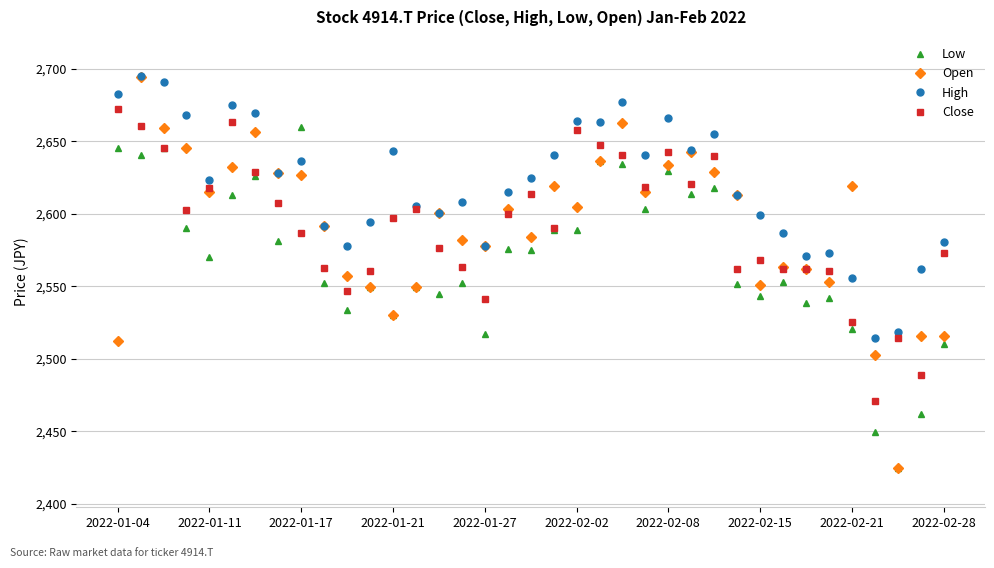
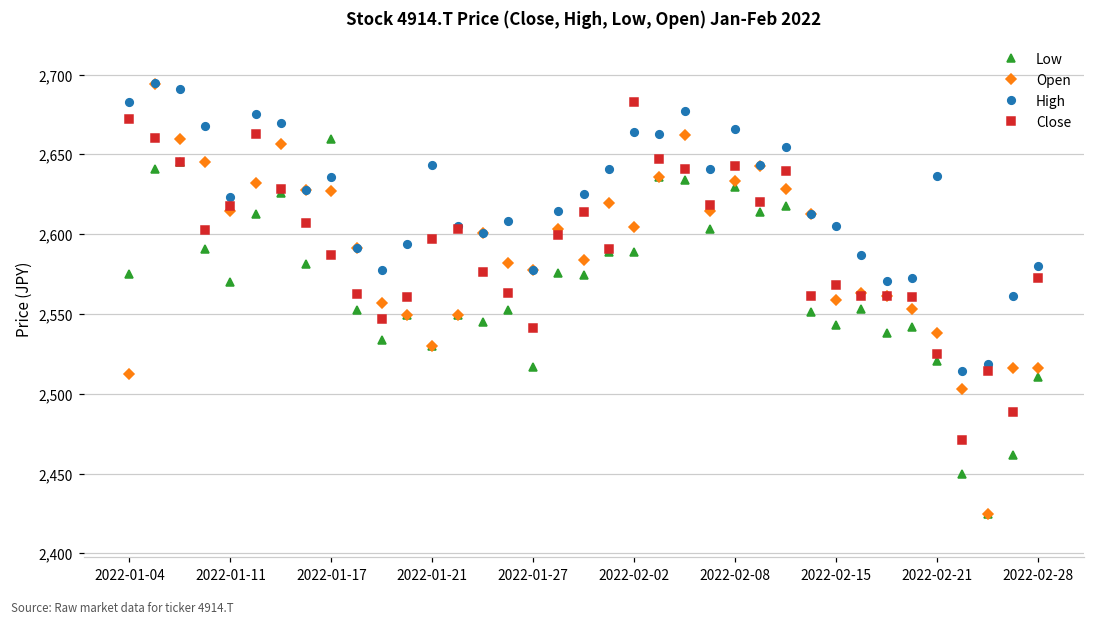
  {
    "Low": {
-     "2022-01-04": "2,645",
+     "2022-01-04": "2,575",
      "2022-01-11": "2,570",
      "2022-01-17": "2,660",
      "2022-01-27": "2,517",
      "2022-02-02": "2,589",
      "2022-02-08": "2,630",
      "2022-02-15": "2,543",
      "2022-02-21": "2,521",
      "2022-02-28": "2,510"
    },
    "Open": {
      "2022-01-04": "2,512",
      "2022-01-11": "2,615",
      "2022-01-17": "2,627",
      "2022-02-02": "2,604",
      "2022-02-08": "2,633",
-     "2022-02-15": "2,551",
-     "2022-02-21": "2,619",
+     "2022-02-15": "2,559",
+     "2022-02-21": "2,538",
      "2022-02-28": "2,516"
    },
    "High": {
      "2022-01-04": "2,683",
      "2022-01-11": "2,623",
      "2022-01-17": "2,636",
      "2022-01-21": "2,643",
      "2022-02-02": "2,664",
      "2022-02-08": "2,666",
-     "2022-02-15": "2,599",
-     "2022-02-21": "2,556",
+     "2022-02-15": "2,605",
+     "2022-02-21": "2,637",
      "2022-02-28": "2,580"
    },
    "Close": {
      "2022-01-04": "2,672",
      "2022-01-11": "2,617",
      "2022-01-17": "2,587",
      "2022-01-21": "2,597",
      "2022-01-27": "2,541",
-     "2022-02-02": "2,658",
+     "2022-02-02": "2,683",
      "2022-02-08": "2,643",
      "2022-02-15": "2,568",
      "2022-02-21": "2,525",
      "2022-02-28": "2,573"
    }
  }
